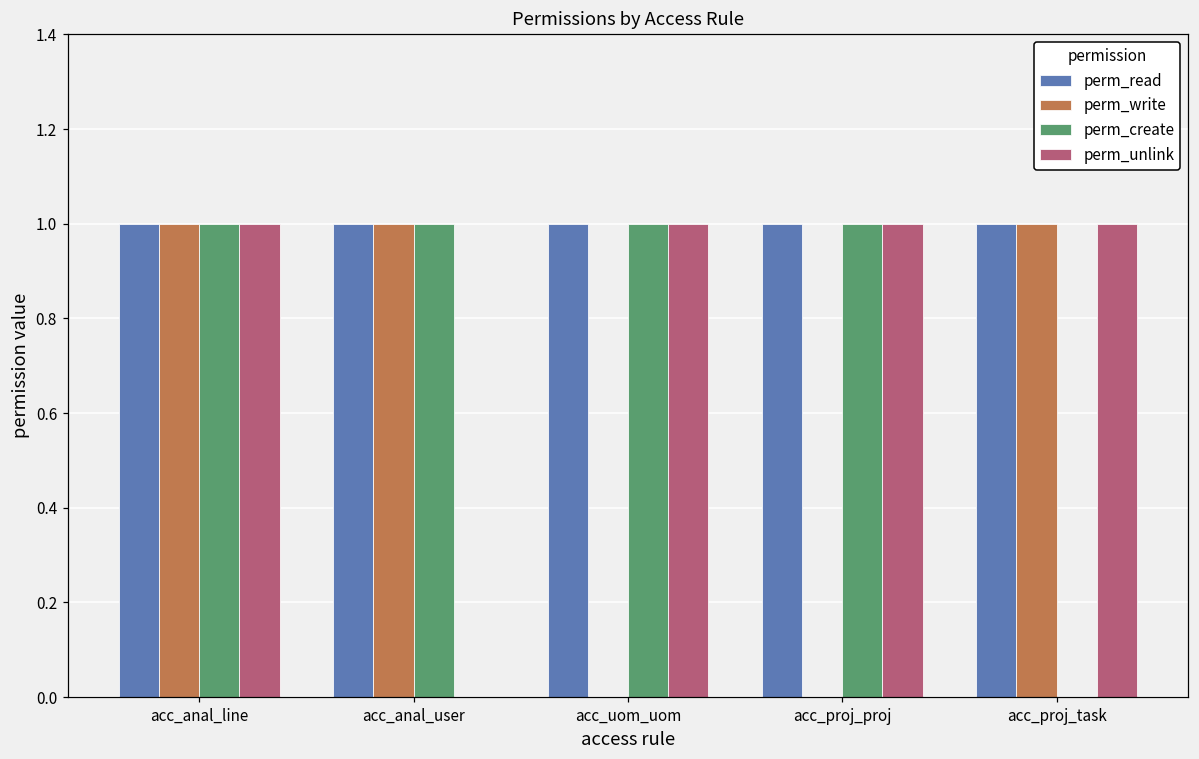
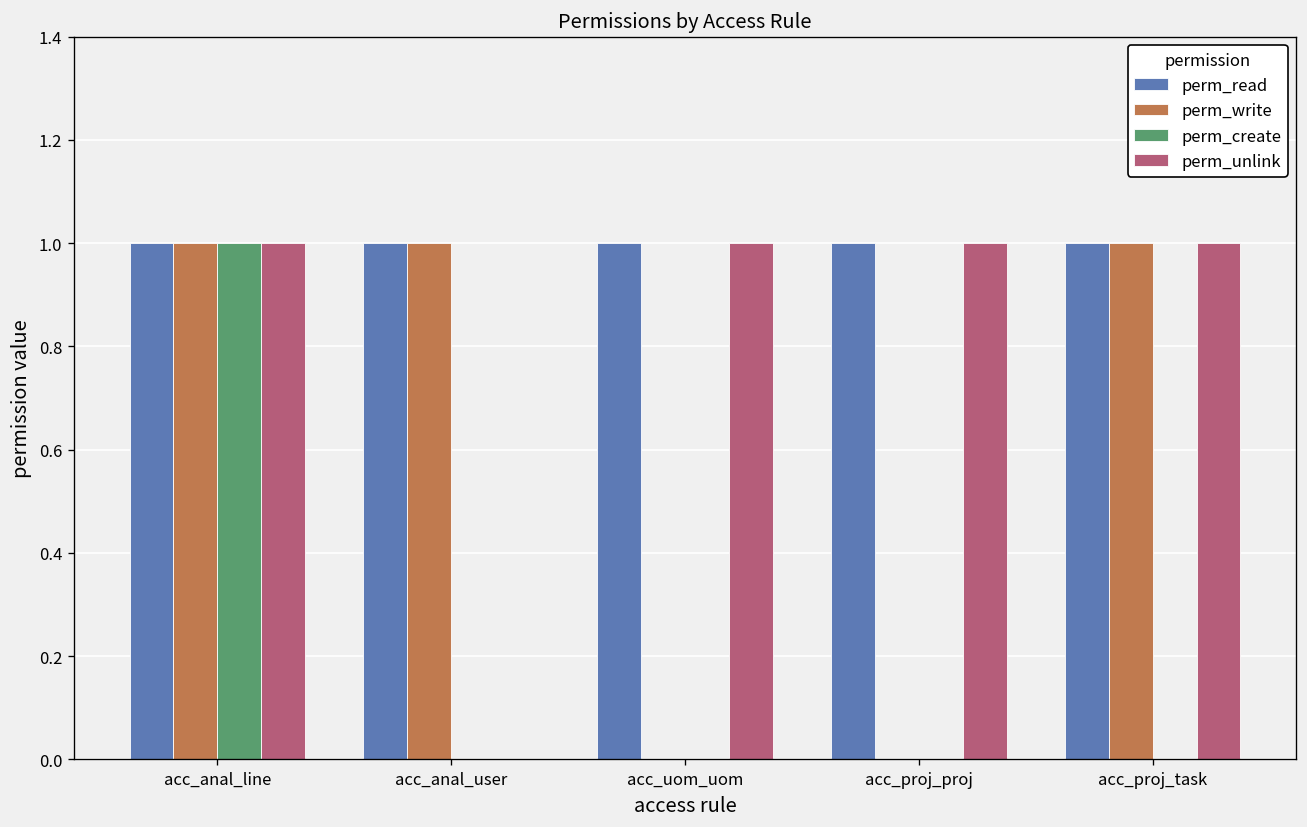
  {
    "perm_read": {
      "acc_anal_line": 1,
      "acc_anal_user": 1,
      "acc_uom_uom": 1,
      "acc_proj_proj": 1,
      "acc_proj_task": 1
    },
    "perm_create": {
      "acc_anal_line": 1,
-     "acc_anal_user": 1,
-     "acc_uom_uom": 1,
-     "acc_proj_proj": 1,
+     "acc_anal_user": 0,
+     "acc_uom_uom": 0,
+     "acc_proj_proj": 0,
      "acc_proj_task": 0
    }
  }
